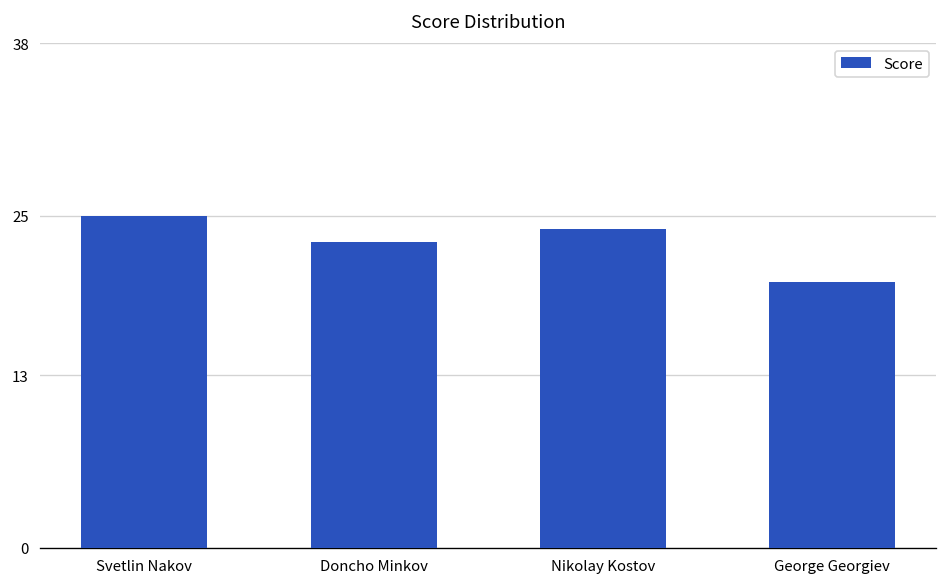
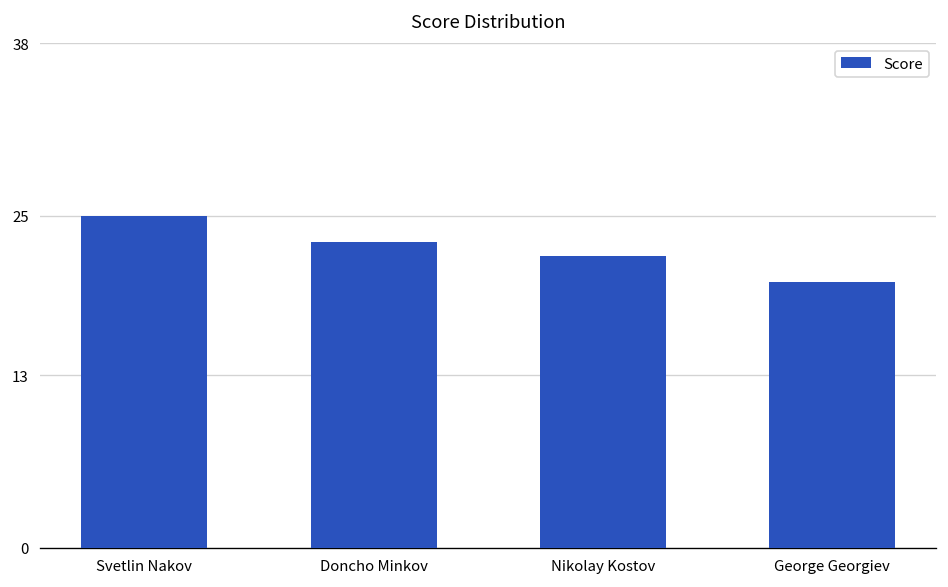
  {
    "Svetlin Nakov": 25,
    "Doncho Minkov": 23,
-   "Nikolay Kostov": 24,
+   "Nikolay Kostov": 22,
    "George Georgiev": 20
  }
